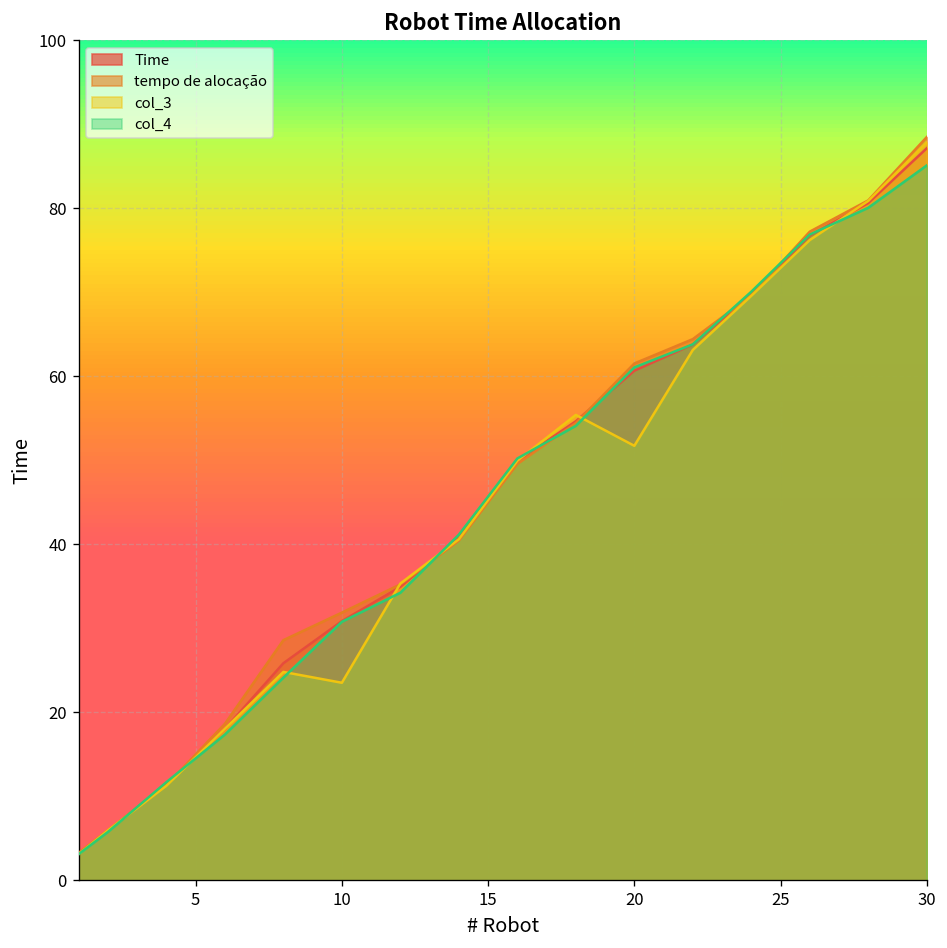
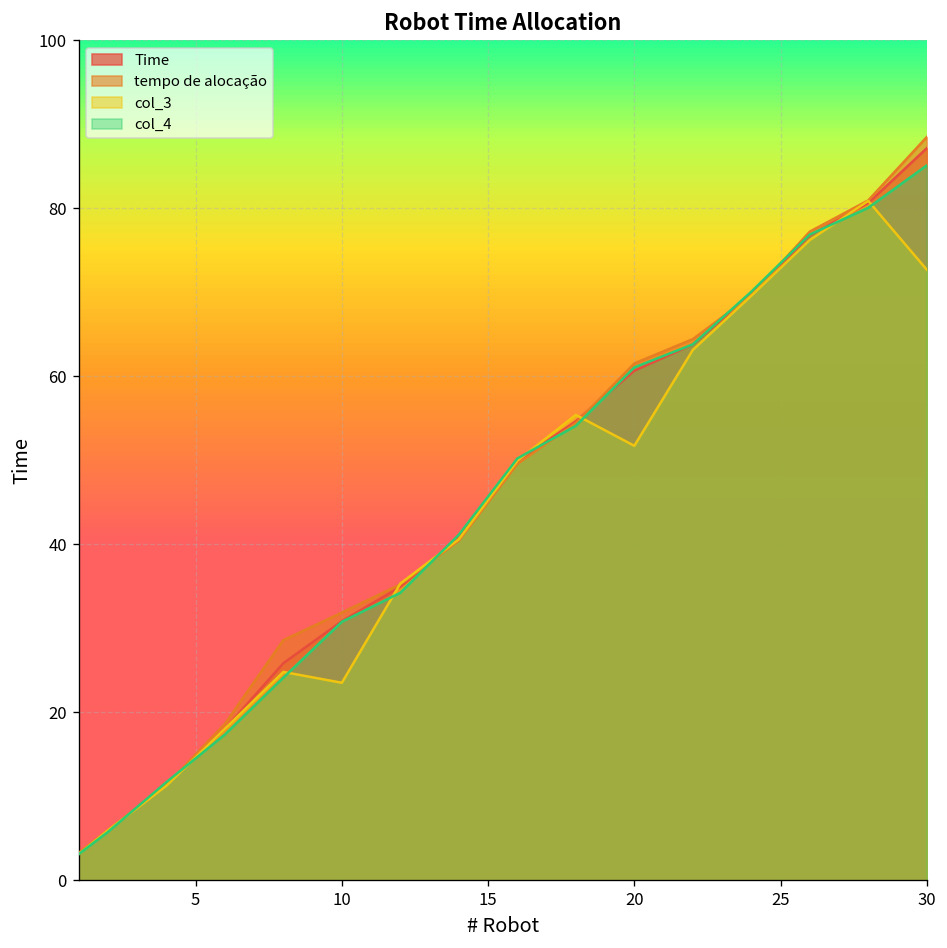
  {
    "col_3": {
      "10": 24,
      "20": 52,
-     "30": 88
+     "30": 73
    },
    "col_4": {
      "20": 61,
      "30": 85
    }
  }
